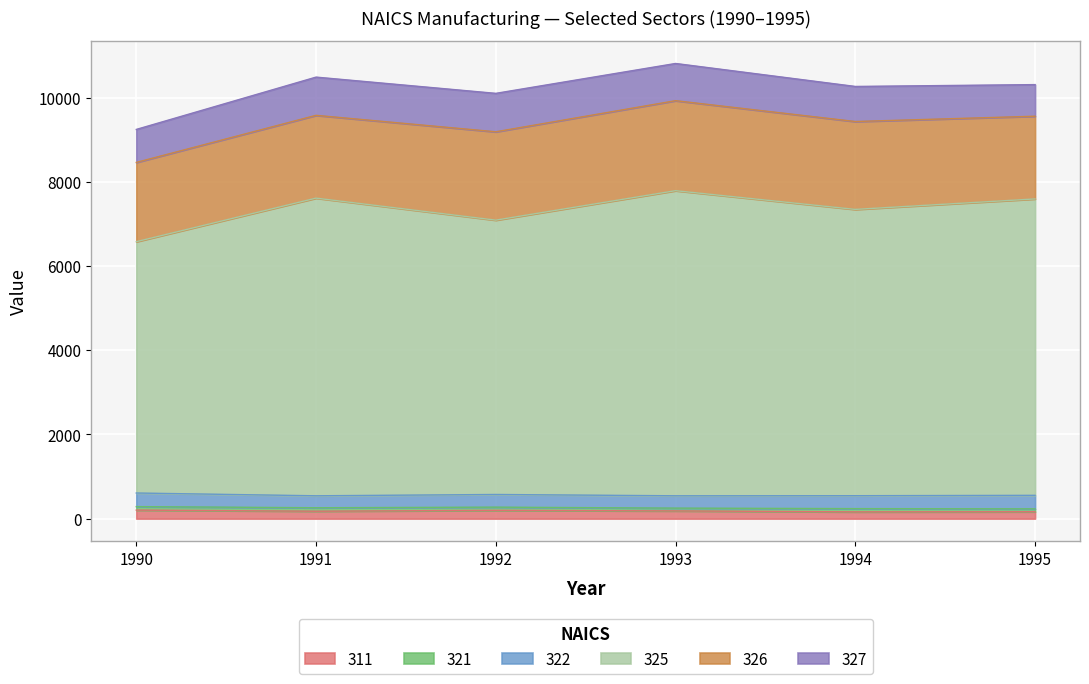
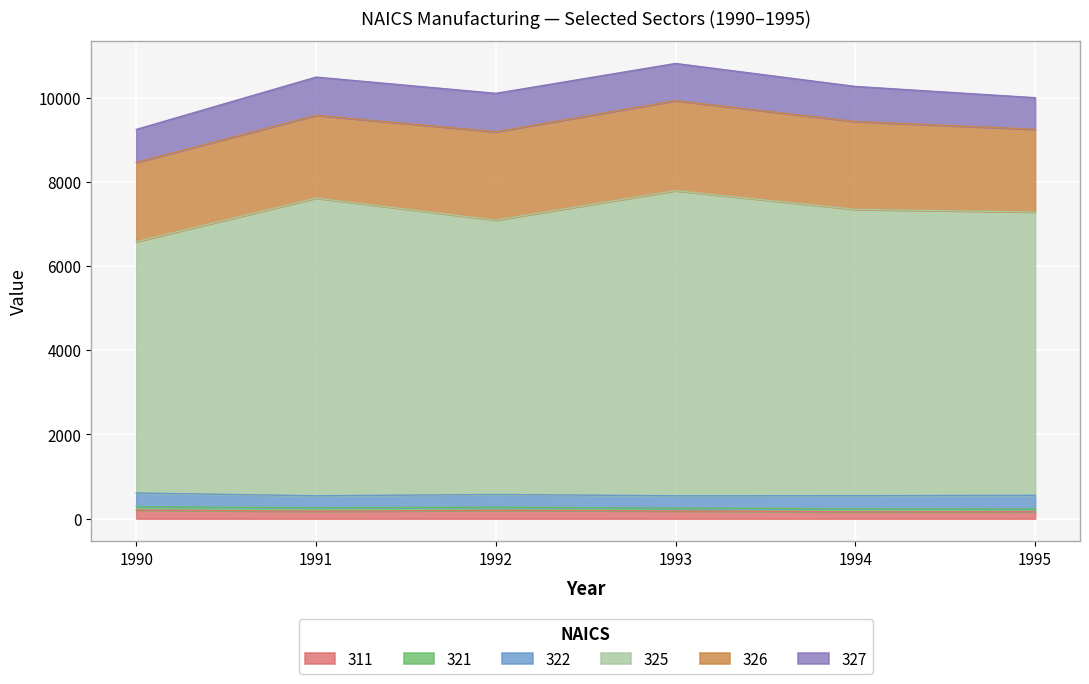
  {
    "321": {
      "1990": 100,
      "1991": 100,
      "1992": 100,
      "1993": 100,
      "1994": 100,
      "1995": 100
    },
    "325": {
      "1990": 6000,
      "1991": 7100,
      "1992": 6500,
      "1993": 7200,
      "1994": 6800,
-     "1995": 7000
+     "1995": 6700
    }
  }
